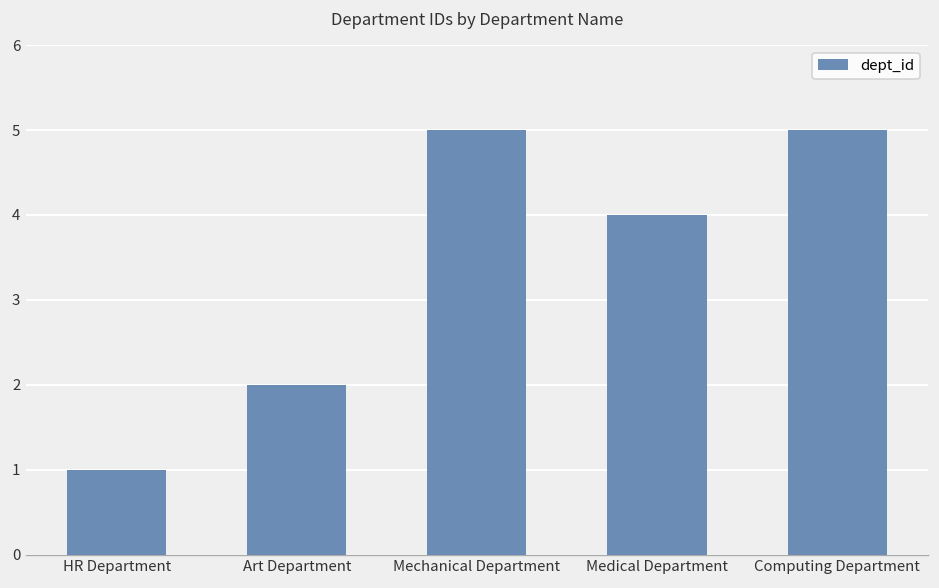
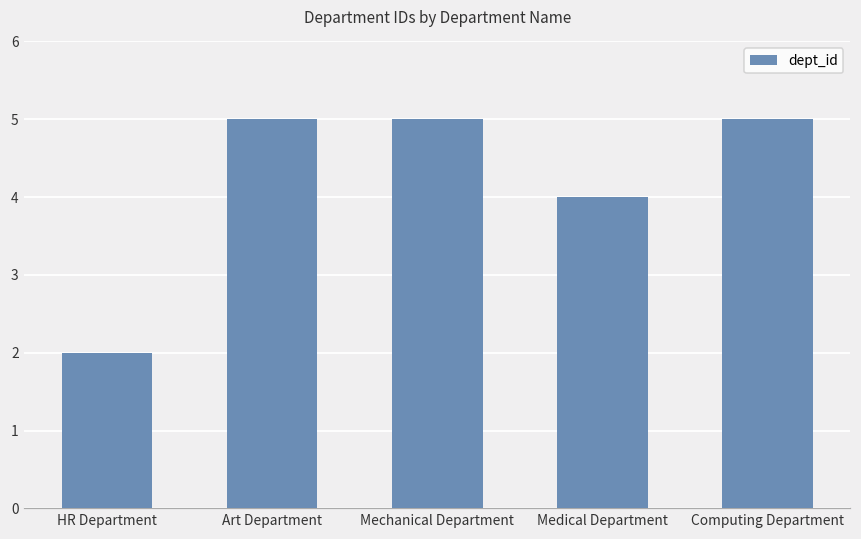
  {
-   "HR Department": 1,
-   "Art Department": 2,
+   "HR Department": 2,
+   "Art Department": 5,
    "Mechanical Department": 5,
    "Medical Department": 4,
    "Computing Department": 5
  }
